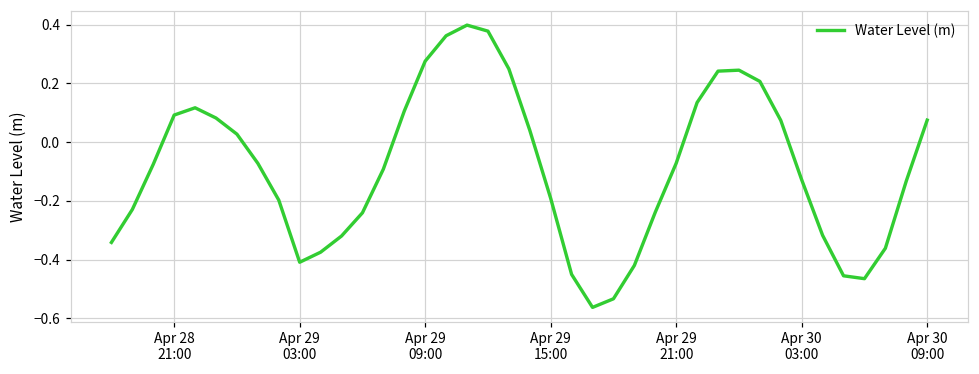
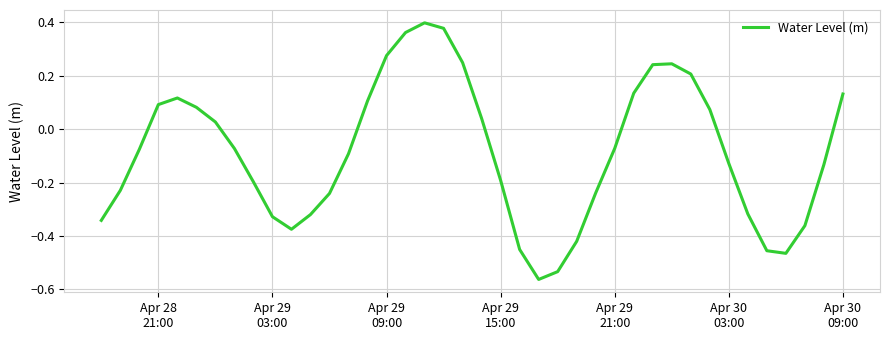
  {
    "Apr 28 21:00": 0.09,
-   "Apr 29 03:00": -0.41,
+   "Apr 29 03:00": -0.33,
    "Apr 29 09:00": 0.28,
    "Apr 29 15:00": -0.19,
    "Apr 29 21:00": -0.07,
    "Apr 30 03:00": -0.13,
-   "Apr 30 09:00": 0.07
+   "Apr 30 09:00": 0.13
  }
